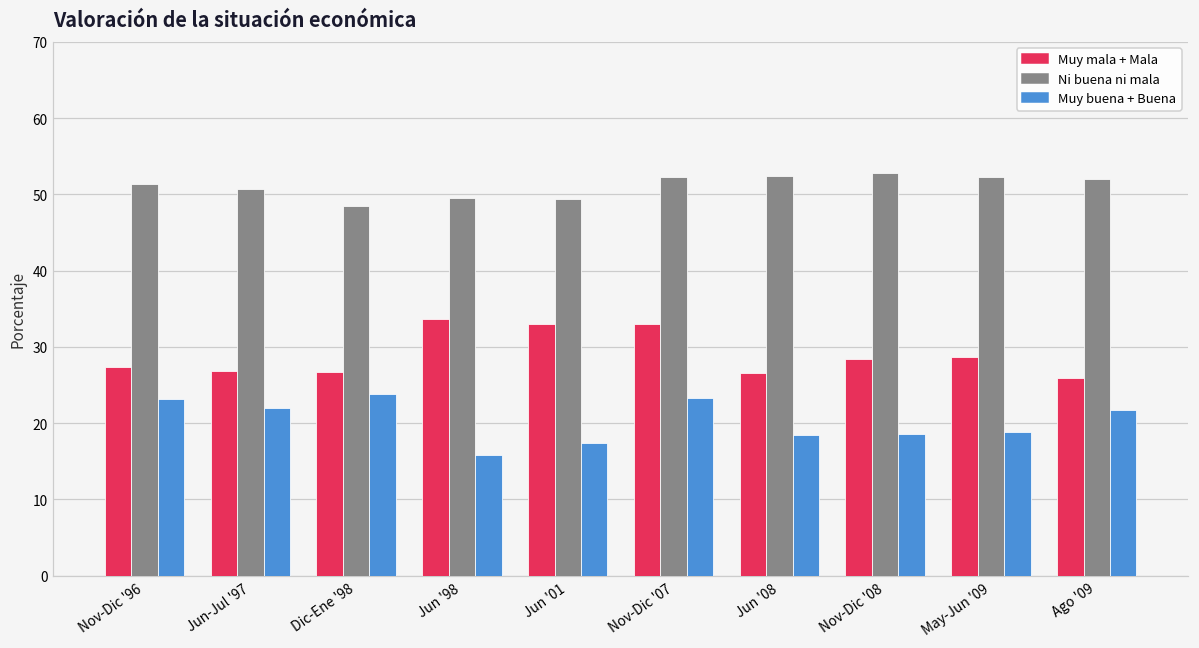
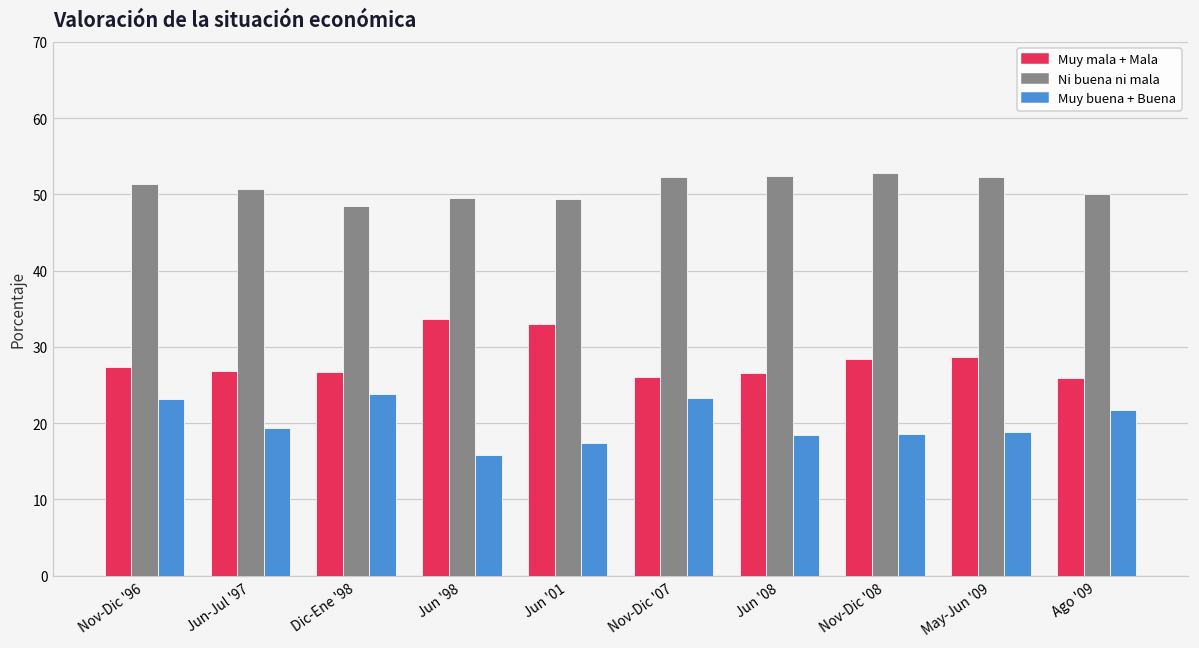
  {
    "Muy mala + Mala": {
      "Nov-Dic '96": 27,
      "Jun-Jul '97": 27,
      "Dic-Ene '98": 27,
      "Jun '98": 34,
      "Jun '01": 33,
-     "Nov-Dic '07": 33,
+     "Nov-Dic '07": 26,
      "Jun '08": 27,
      "Nov-Dic '08": 28,
      "May-Jun '09": 29,
      "Ago '09": 26
    },
    "Ni buena ni mala": {
      "Nov-Dic '96": 51,
      "Jun-Jul '97": 51,
      "Dic-Ene '98": 49,
      "Jun '98": 50,
      "Jun '01": 49,
      "Nov-Dic '07": 52,
      "Jun '08": 52,
      "Nov-Dic '08": 53,
      "May-Jun '09": 52,
-     "Ago '09": 52
+     "Ago '09": 50
    },
    "Muy buena + Buena": {
      "Nov-Dic '96": 23,
-     "Jun-Jul '97": 22,
+     "Jun-Jul '97": 19,
      "Dic-Ene '98": 24,
      "Jun '98": 16,
      "Jun '01": 17,
      "Nov-Dic '07": 23,
      "Jun '08": 18,
      "Nov-Dic '08": 19,
      "May-Jun '09": 19,
      "Ago '09": 22
    }
  }
